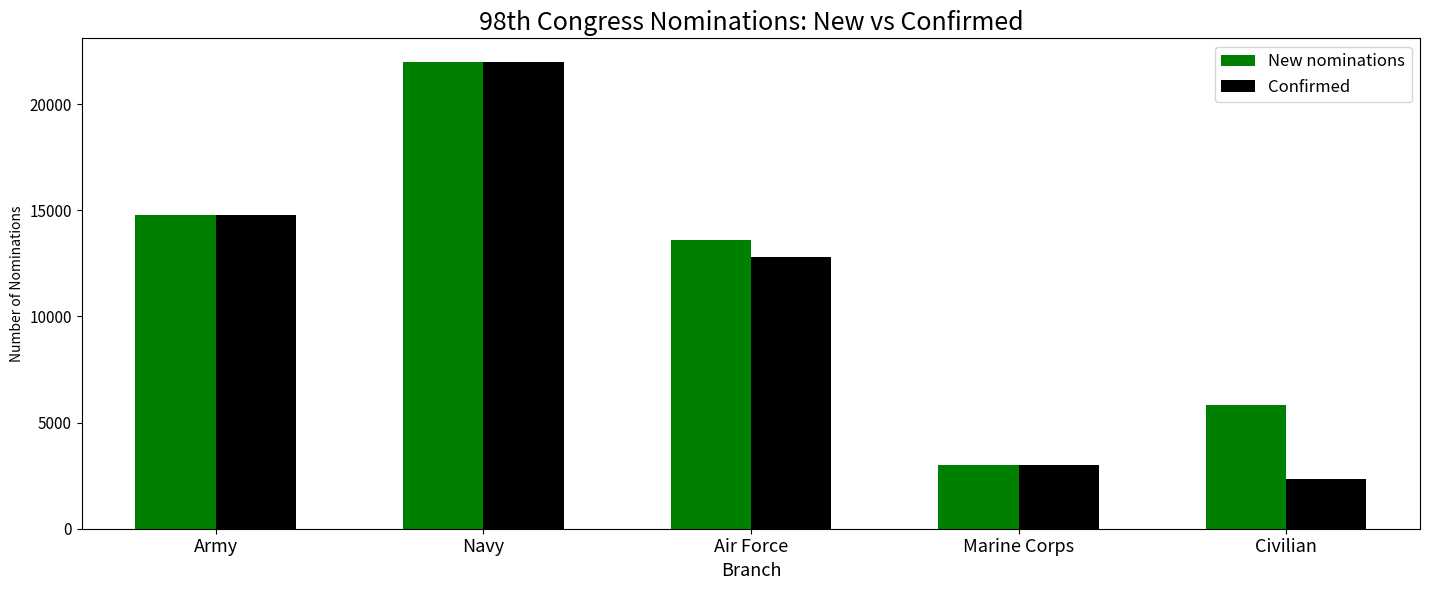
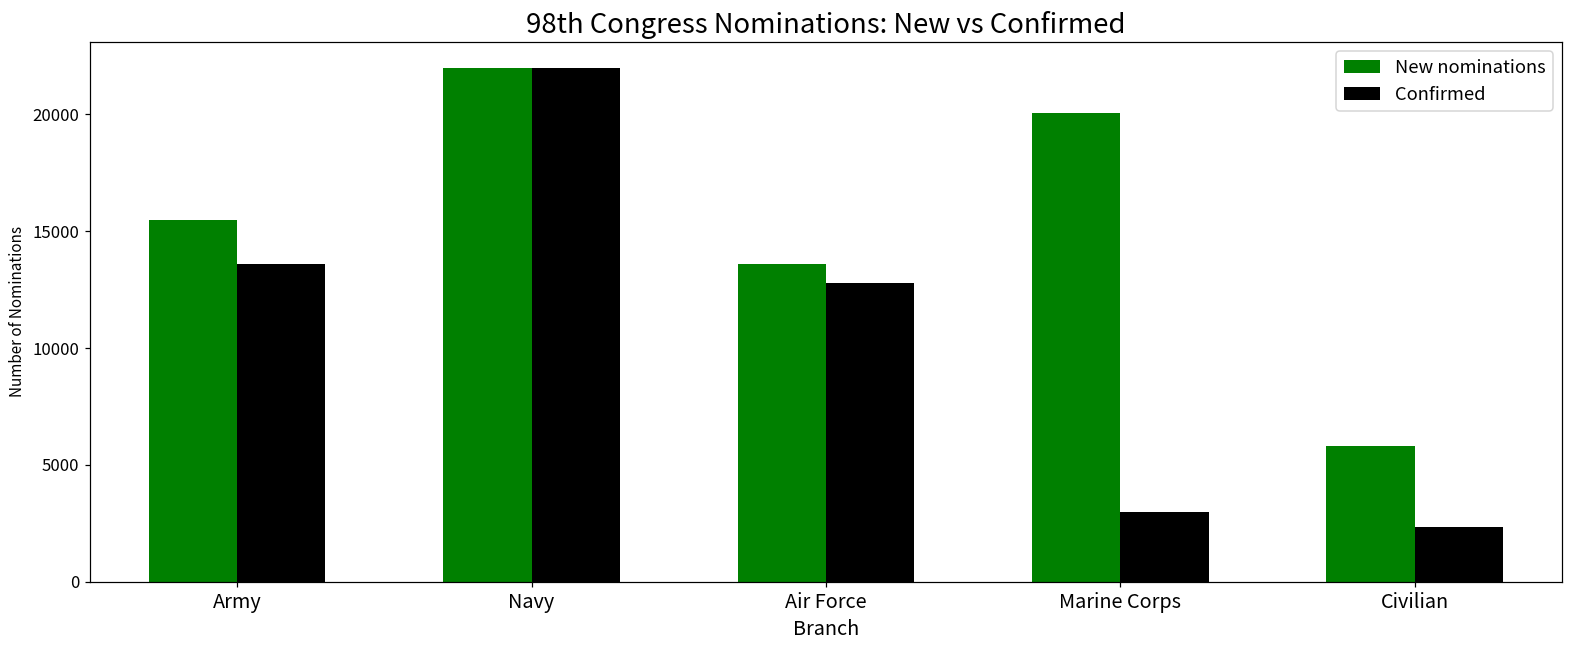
  {
    "New nominations": {
-     "Army": 14800,
+     "Army": 15500,
      "Navy": 22000,
      "Air Force": 13600,
-     "Marine Corps": 3000,
+     "Marine Corps": 20000,
      "Civilian": 5800
    },
    "Confirmed": {
-     "Army": 14800,
+     "Army": 13600,
      "Navy": 22000,
      "Air Force": 12800,
      "Marine Corps": 3000,
      "Civilian": 2300
    }
  }
